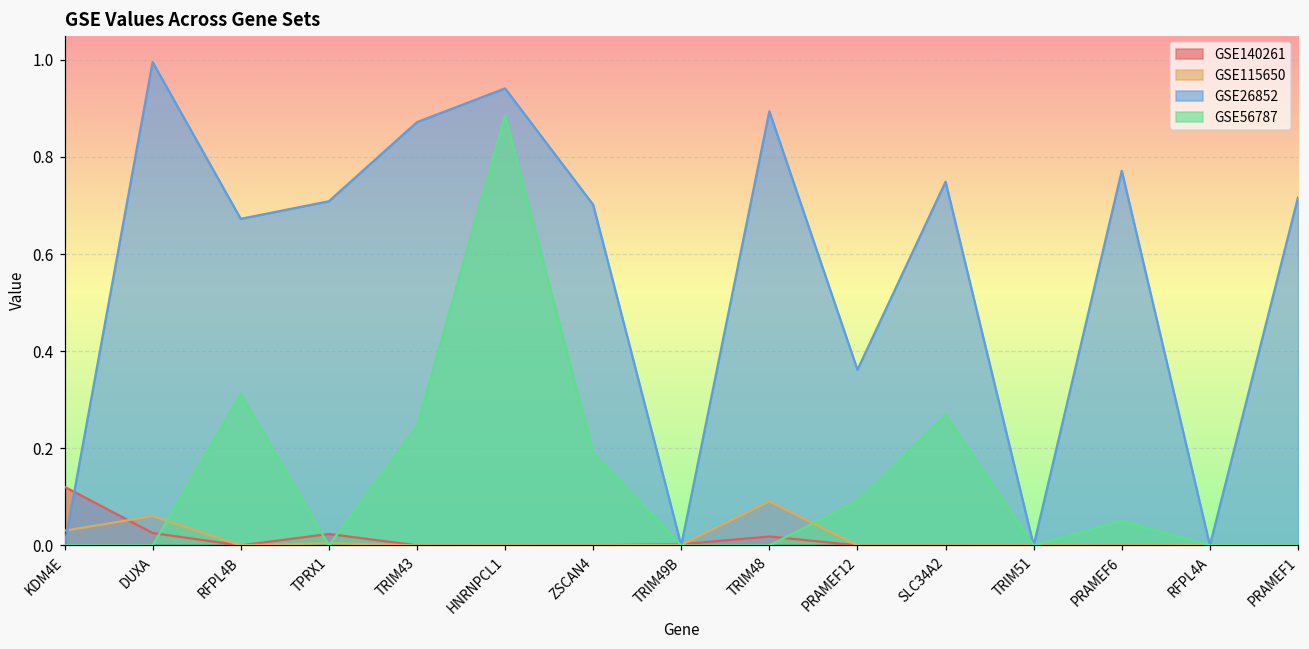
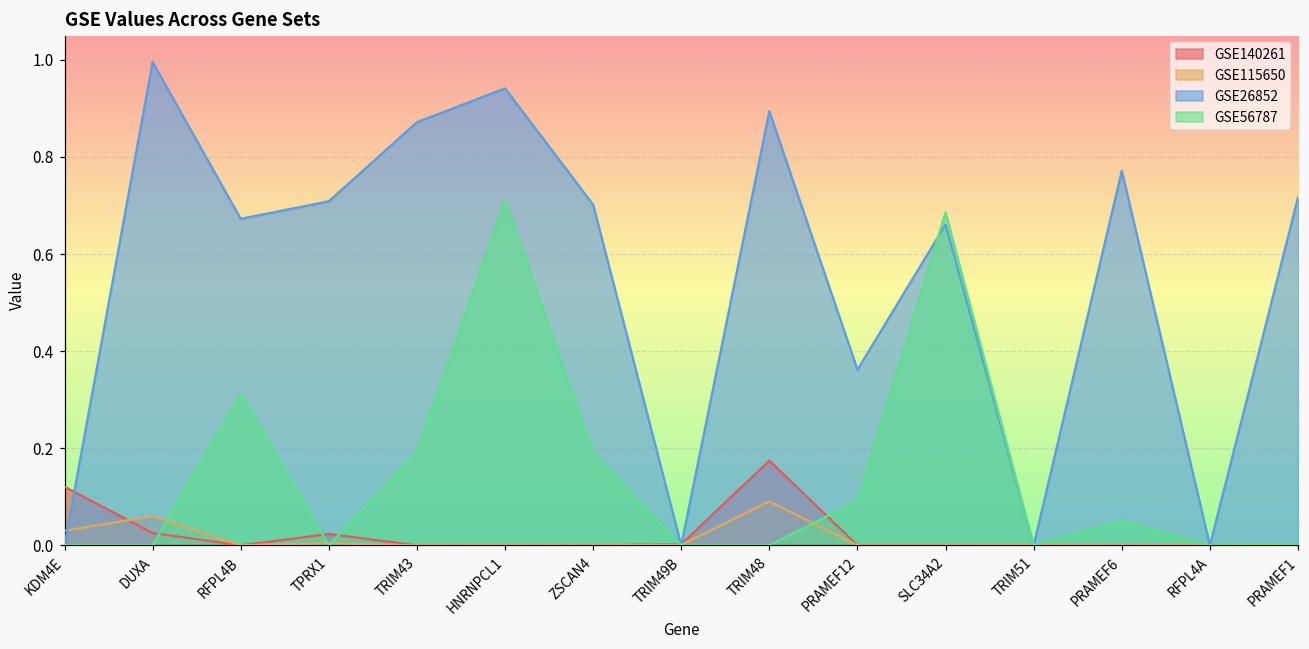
  {
    "GSE140261": {
      "KDM4E": 0.12,
      "DUXA": 0.03,
      "TPRX1": 0.02,
-     "TRIM48": 0.02
+     "TRIM48": 0.17
    },
    "GSE115650": {
      "KDM4E": 0.03,
      "DUXA": 0.06,
      "TRIM48": 0.09
    },
    "GSE26852": {
      "DUXA": 1.00,
      "RFPL4B": 0.67,
      "TPRX1": 0.71,
      "TRIM43": 0.87,
      "HNRNPCL1": 0.94,
      "ZSCAN4": 0.70,
      "TRIM48": 0.89,
      "PRAMEF12": 0.36,
-     "SLC34A2": 0.75,
+     "SLC34A2": 0.66,
      "PRAMEF6": 0.77,
      "PRAMEF1": 0.72
    },
    "GSE56787": {
      "DUXA": 0.00,
      "RFPL4B": 0.31,
-     "TRIM43": 0.24,
-     "HNRNPCL1": 0.89,
+     "TRIM43": 0.19,
+     "HNRNPCL1": 0.71,
      "ZSCAN4": 0.19,
      "TRIM48": 0.00,
      "PRAMEF12": 0.09,
-     "SLC34A2": 0.27,
+     "SLC34A2": 0.69,
      "PRAMEF6": 0.05
    }
  }
